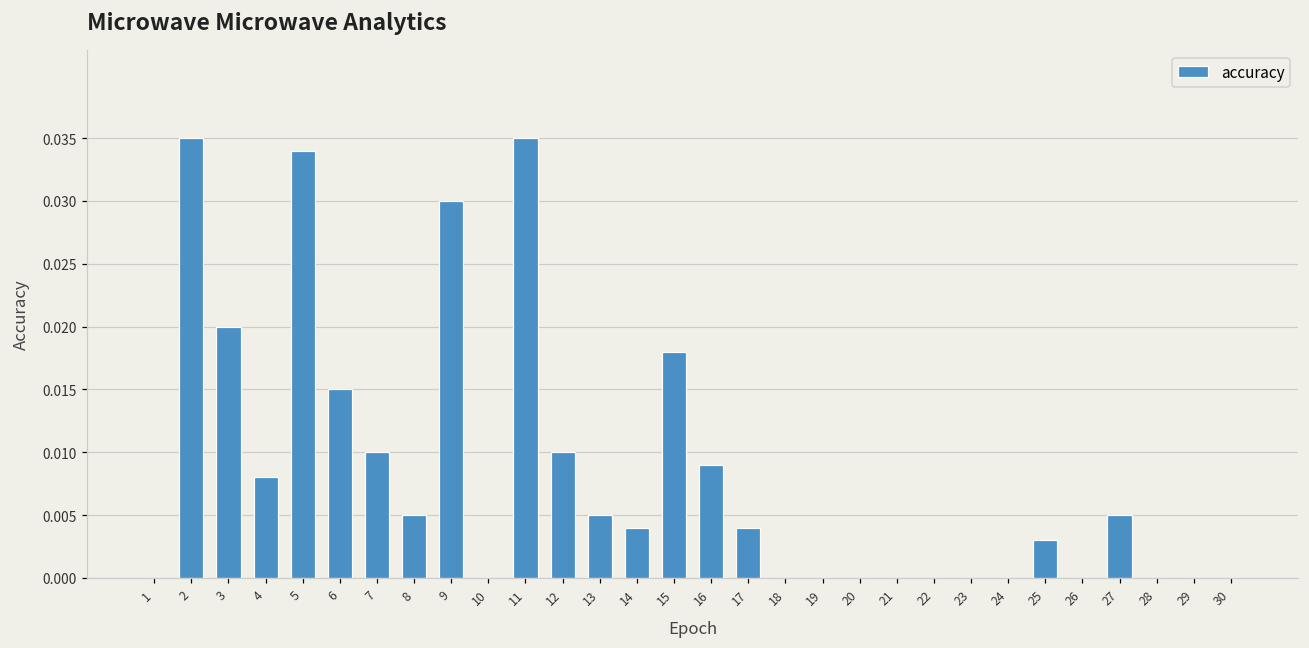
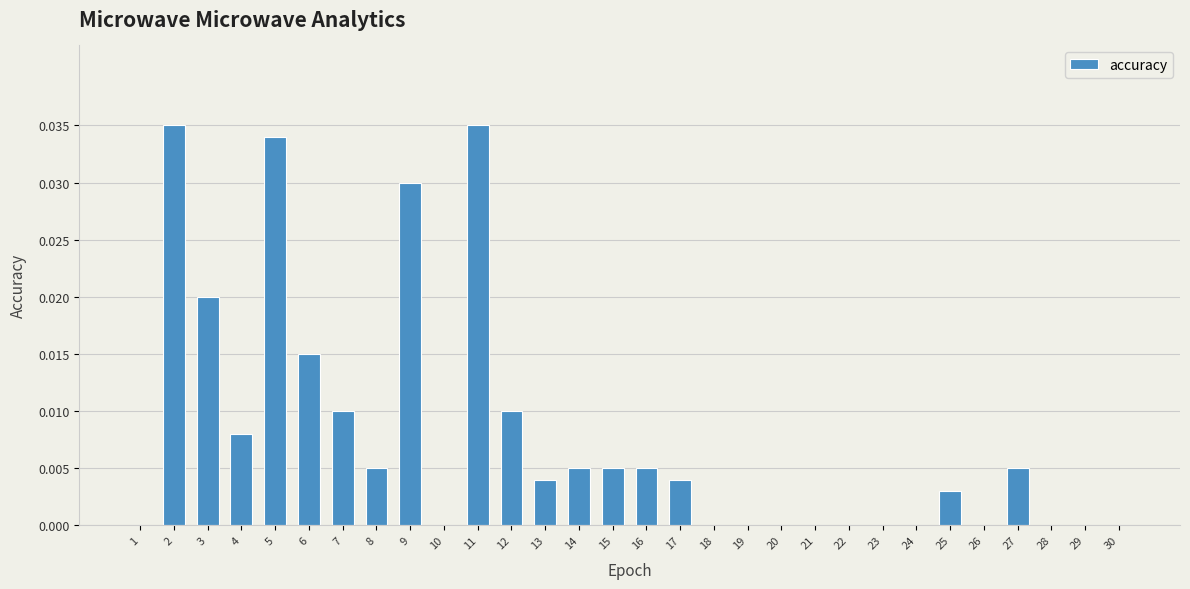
  {
    "1": 0.000,
    "2": 0.035,
    "3": 0.020,
    "4": 0.008,
    "5": 0.034,
    "6": 0.015,
    "7": 0.010,
    "8": 0.005,
    "9": 0.030,
    "10": 0.000,
    "11": 0.035,
    "12": 0.010,
-   "13": 0.005,
-   "14": 0.004,
-   "15": 0.018,
-   "16": 0.009,
+   "13": 0.004,
+   "14": 0.005,
+   "15": 0.005,
+   "16": 0.005,
    "17": 0.004,
    "18": 0.000,
    "19": 0.000,
    "20": 0.000,
    "21": 0.000,
    "22": 0.000,
    "23": 0.000,
    "24": 0.000,
    "25": 0.003,
    "26": 0.000,
    "27": 0.005,
    "28": 0.000,
    "29": 0.000,
    "30": 0.000
  }
